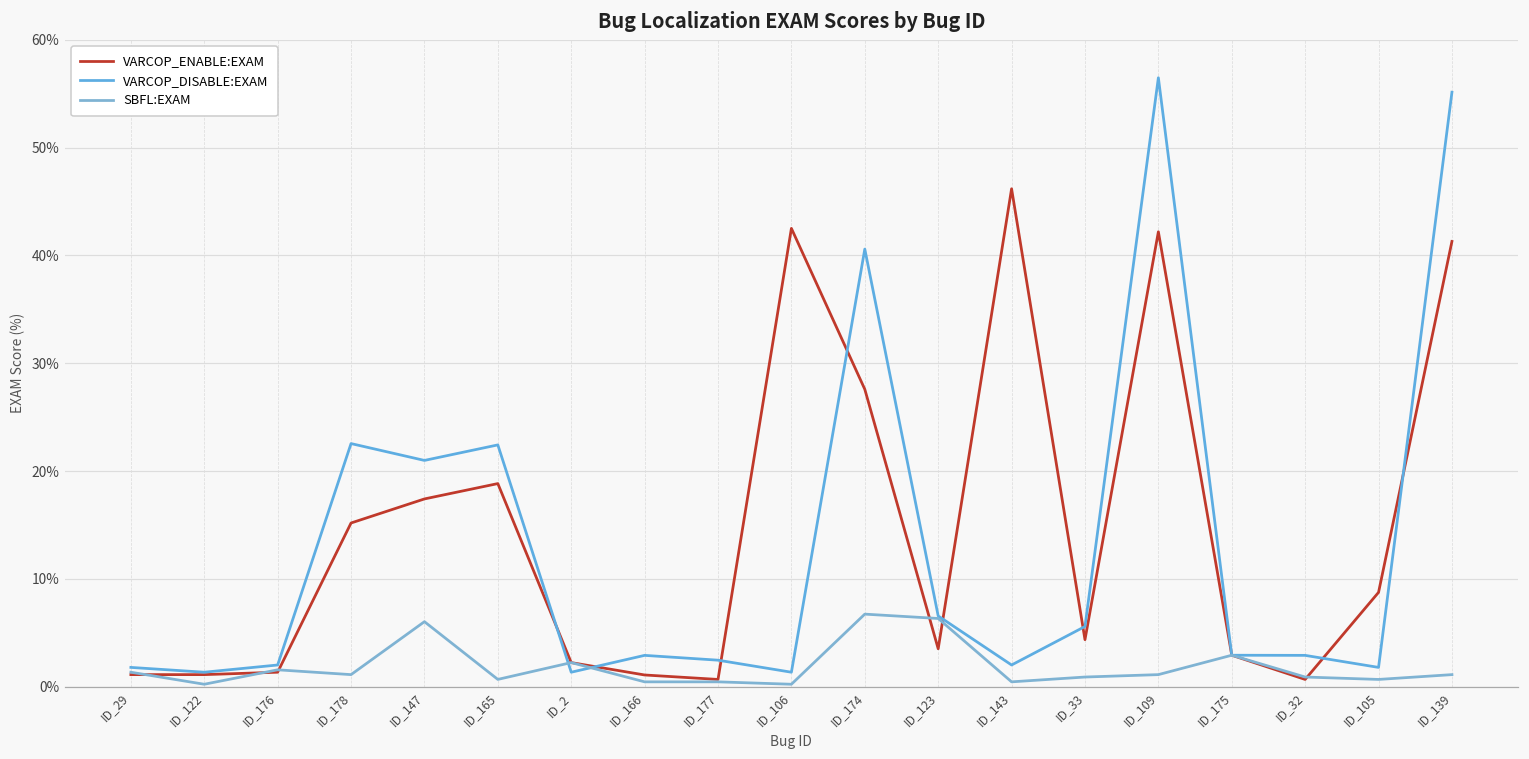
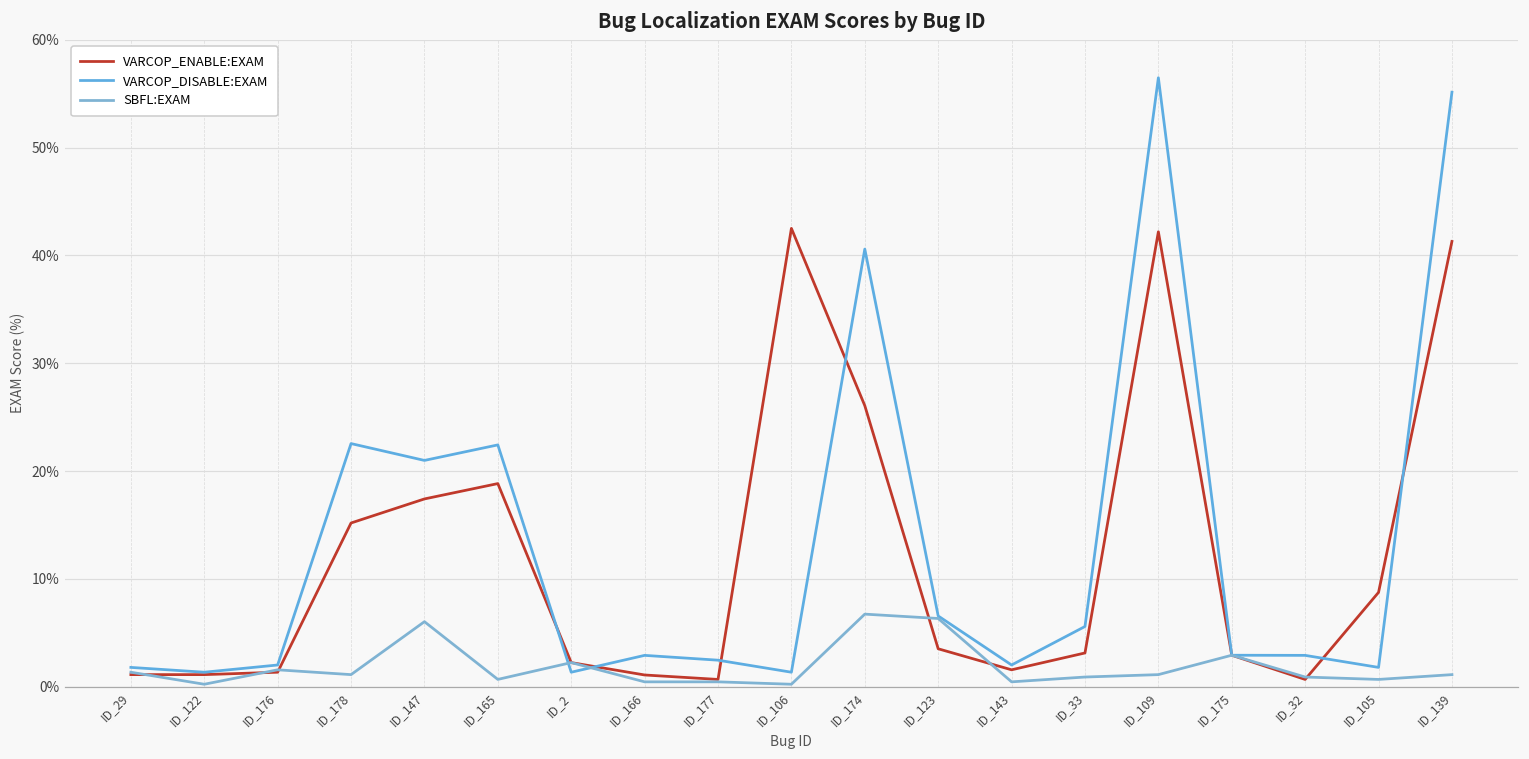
  {
    "VARCOP_ENABLE:EXAM": {
      "ID_178": "15%",
      "ID_147": "17%",
      "ID_165": "19%",
      "ID_166": "1%",
      "ID_106": "43%",
-     "ID_174": "28%",
+     "ID_174": "26%",
      "ID_123": "4%",
-     "ID_143": "46%",
-     "ID_33": "4%",
+     "ID_143": "2%",
+     "ID_33": "3%",
      "ID_109": "42%",
      "ID_105": "9%",
      "ID_139": "41%"
    }
  }
